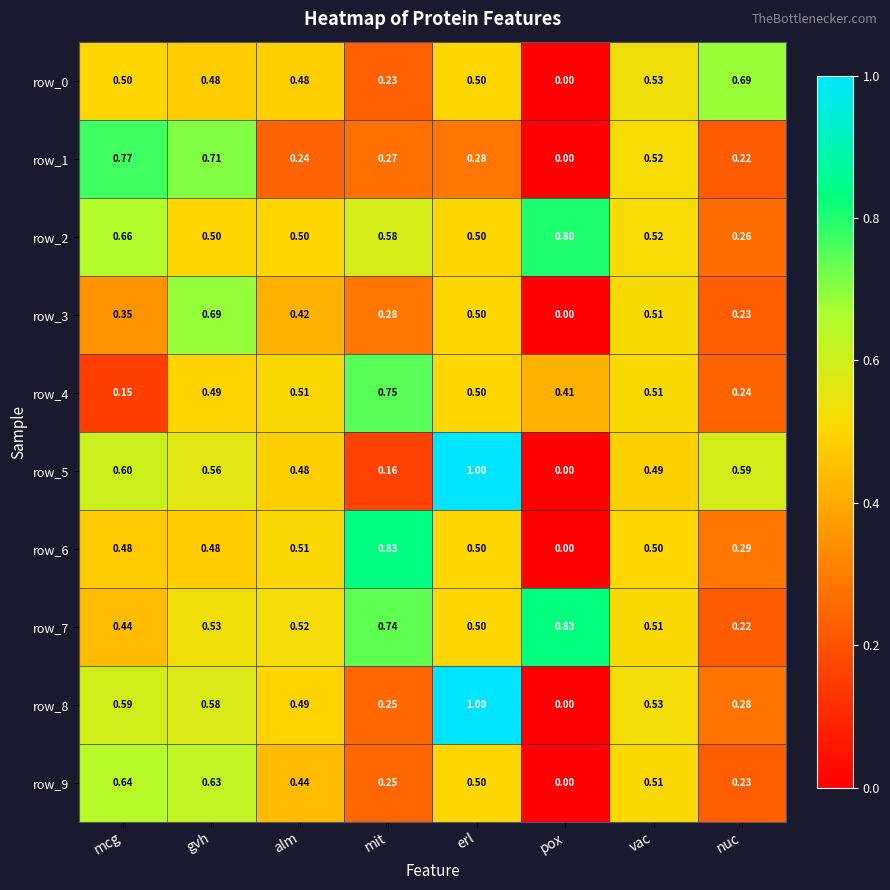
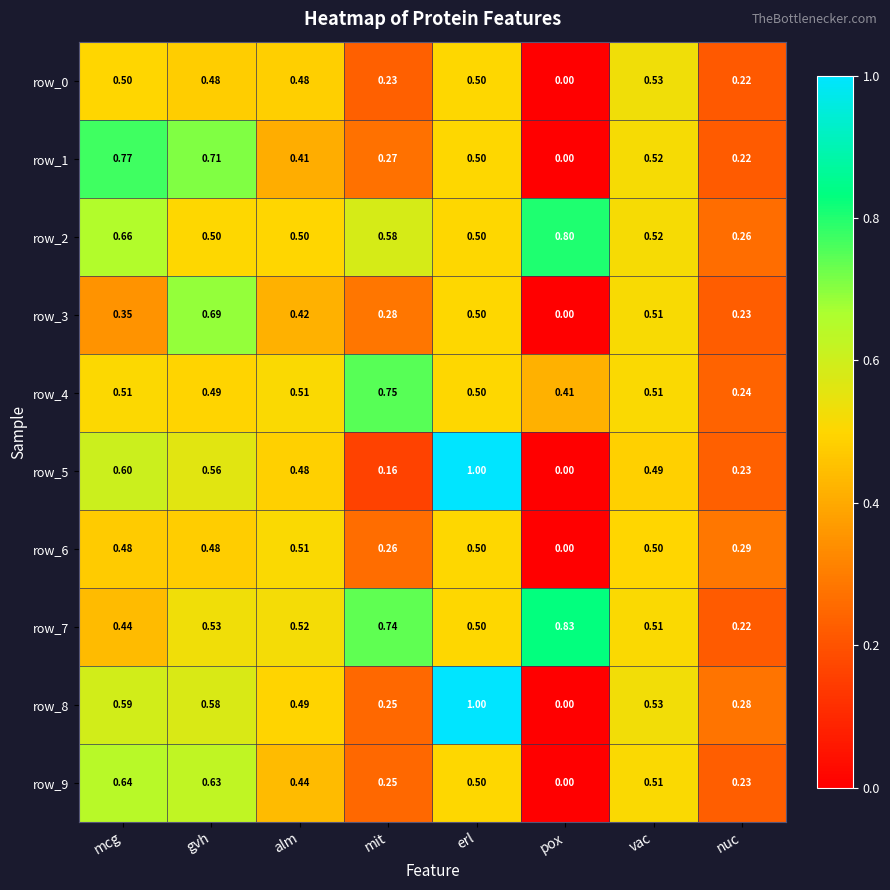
  {
    "row_0": {
      "mcg": 0.50,
      "gvh": 0.48,
      "alm": 0.48,
      "mit": 0.23,
      "erl": 0.50,
      "pox": 0.00,
      "vac": 0.53,
-     "nuc": 0.69
+     "nuc": 0.22
    },
    "row_1": {
      "mcg": 0.77,
      "gvh": 0.71,
-     "alm": 0.24,
+     "alm": 0.41,
      "mit": 0.27,
-     "erl": 0.28,
+     "erl": 0.50,
      "pox": 0.00,
      "vac": 0.52,
      "nuc": 0.22
    },
    "row_2": {
      "mcg": 0.66,
      "gvh": 0.50,
      "alm": 0.50,
      "mit": 0.58,
      "erl": 0.50,
      "pox": 0.80,
      "vac": 0.52,
      "nuc": 0.26
    },
    "row_3": {
      "mcg": 0.35,
      "gvh": 0.69,
      "alm": 0.42,
      "mit": 0.28,
      "erl": 0.50,
      "pox": 0.00,
      "vac": 0.51,
      "nuc": 0.23
    },
    "row_4": {
-     "mcg": 0.15,
+     "mcg": 0.51,
      "gvh": 0.49,
      "alm": 0.51,
      "mit": 0.75,
      "erl": 0.50,
      "pox": 0.41,
      "vac": 0.51,
      "nuc": 0.24
    },
    "row_5": {
      "mcg": 0.60,
      "gvh": 0.56,
      "alm": 0.48,
      "mit": 0.16,
      "erl": 1.00,
      "pox": 0.00,
      "vac": 0.49,
-     "nuc": 0.59
+     "nuc": 0.23
    },
    "row_6": {
      "mcg": 0.48,
      "gvh": 0.48,
      "alm": 0.51,
-     "mit": 0.83,
+     "mit": 0.26,
      "erl": 0.50,
      "pox": 0.00,
      "vac": 0.50,
      "nuc": 0.29
    },
    "row_7": {
      "mcg": 0.44,
      "gvh": 0.53,
      "alm": 0.52,
      "mit": 0.74,
      "erl": 0.50,
      "pox": 0.83,
      "vac": 0.51,
      "nuc": 0.22
    },
    "row_8": {
      "mcg": 0.59,
      "gvh": 0.58,
      "alm": 0.49,
      "mit": 0.25,
      "erl": 1.00,
      "pox": 0.00,
      "vac": 0.53,
      "nuc": 0.28
    },
    "row_9": {
      "mcg": 0.64,
      "gvh": 0.63,
      "alm": 0.44,
      "mit": 0.25,
      "erl": 0.50,
      "pox": 0.00,
      "vac": 0.51,
      "nuc": 0.23
    }
  }
